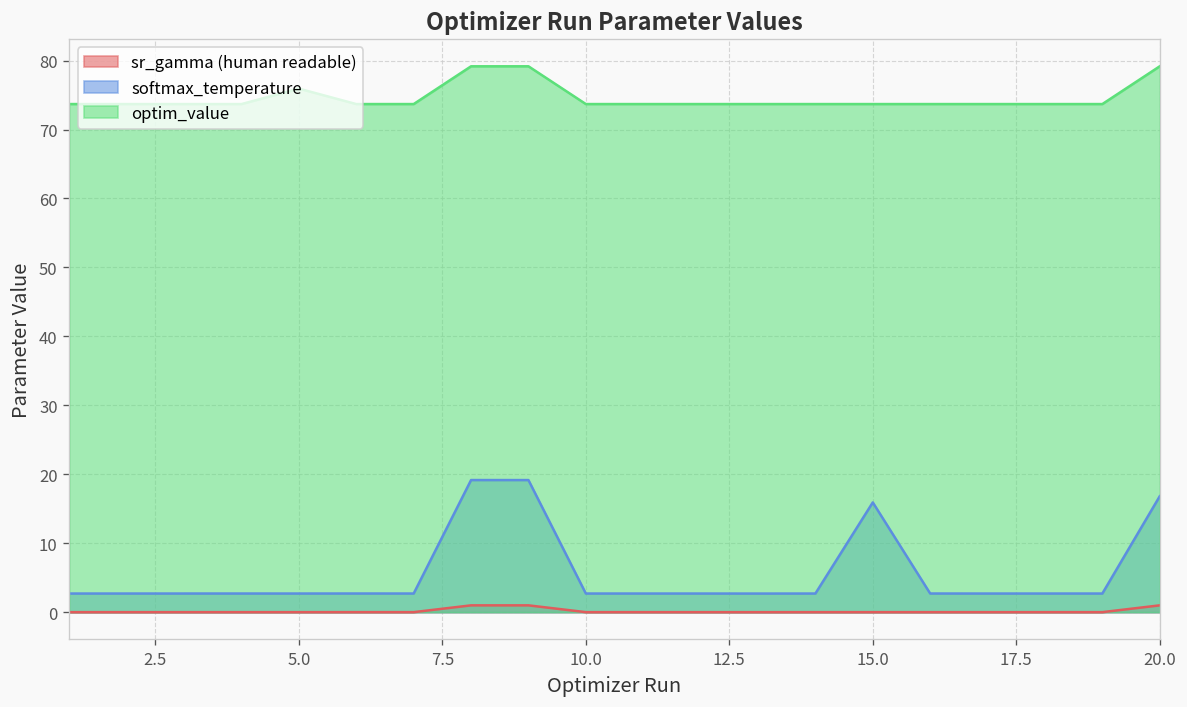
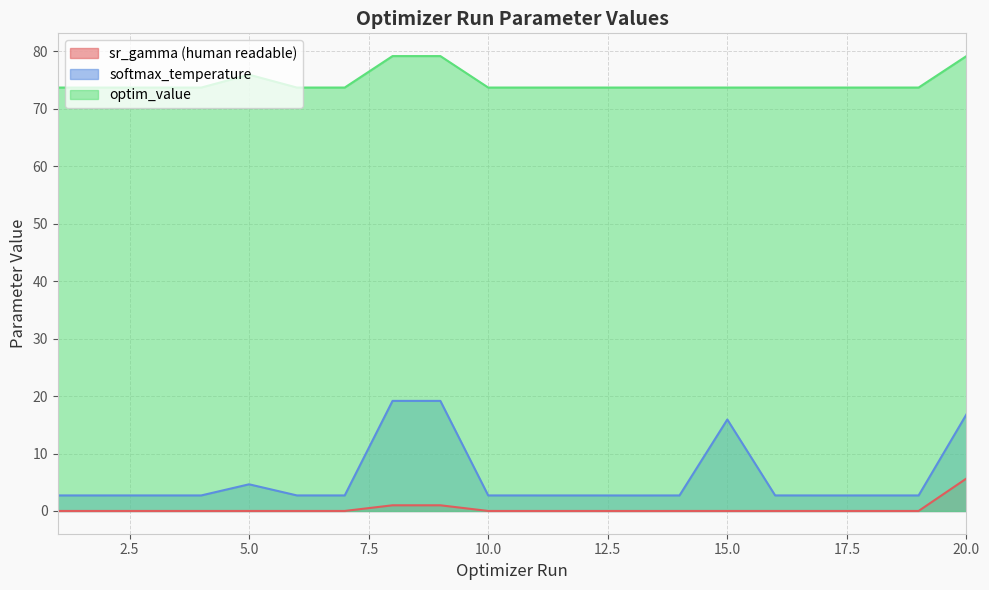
  {
    "sr_gamma (human readable)": {
      "5.0": 0,
      "10.0": 0,
      "15.0": 0,
-     "20.0": 1
+     "20.0": 6
    },
    "softmax_temperature": {
-     "5.0": 3,
+     "5.0": 5,
      "10.0": 3,
      "15.0": 16,
      "20.0": 17
    },
    "optim_value": {
      "10.0": 74,
      "15.0": 74,
      "20.0": 79
    }
  }
